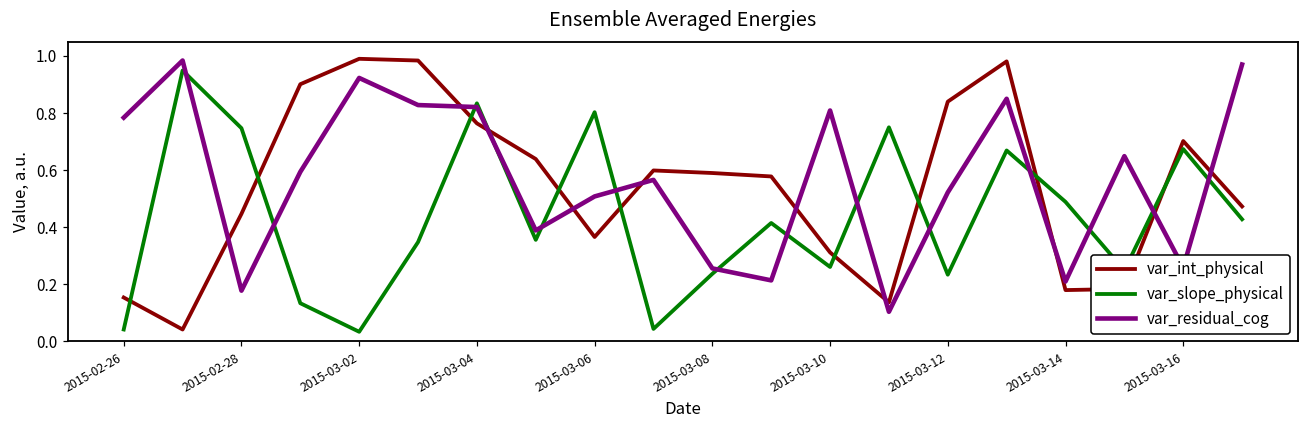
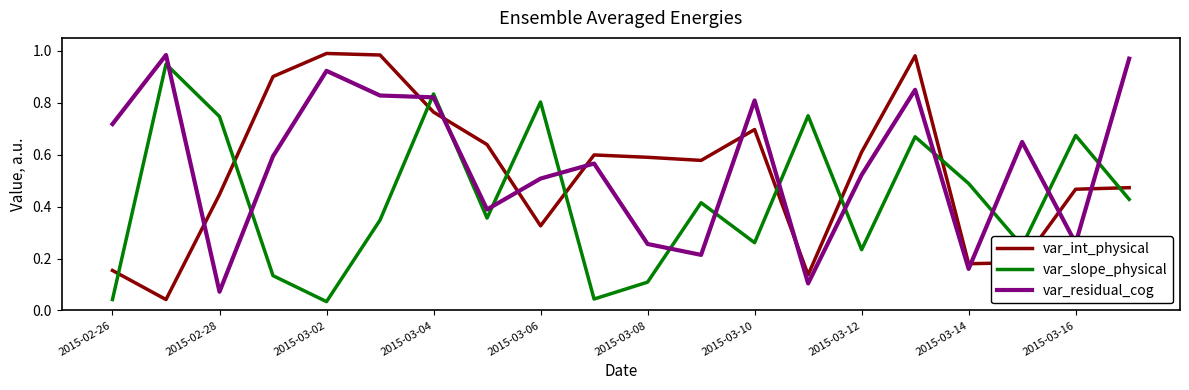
  {
    "var_int_physical": {
      "2015-02-26": 0.15,
      "2015-02-28": 0.45,
      "2015-03-02": 0.99,
      "2015-03-04": 0.76,
-     "2015-03-06": 0.37,
+     "2015-03-06": 0.33,
      "2015-03-08": 0.59,
-     "2015-03-10": 0.31,
-     "2015-03-12": 0.84,
+     "2015-03-10": 0.70,
+     "2015-03-12": 0.61,
      "2015-03-14": 0.18,
-     "2015-03-16": 0.70
+     "2015-03-16": 0.47
    },
    "var_slope_physical": {
      "2015-02-26": 0.04,
      "2015-02-28": 0.75,
      "2015-03-02": 0.03,
      "2015-03-04": 0.83,
      "2015-03-06": 0.80,
-     "2015-03-08": 0.24,
+     "2015-03-08": 0.11,
      "2015-03-10": 0.26,
      "2015-03-12": 0.23,
      "2015-03-14": 0.49,
      "2015-03-16": 0.67
    },
    "var_residual_cog": {
-     "2015-02-26": 0.78,
-     "2015-02-28": 0.18,
+     "2015-02-26": 0.72,
+     "2015-02-28": 0.07,
      "2015-03-02": 0.92,
      "2015-03-04": 0.82,
      "2015-03-06": 0.51,
      "2015-03-08": 0.26,
      "2015-03-10": 0.81,
      "2015-03-12": 0.52,
-     "2015-03-14": 0.21
+     "2015-03-14": 0.16
    }
  }
